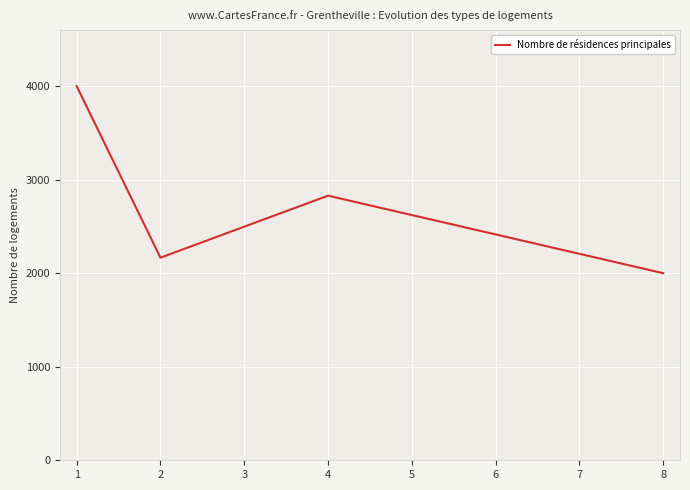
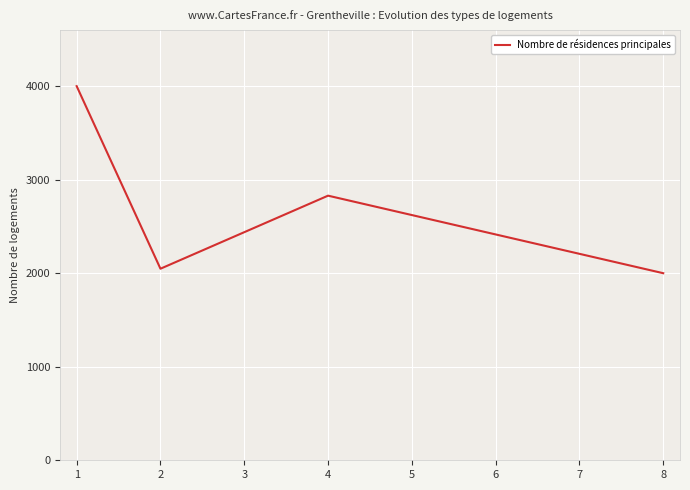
  {
    "1": 4000,
-   "2": 2200,
+   "2": 2000,
    "4": 2800,
    "8": 2000
  }
